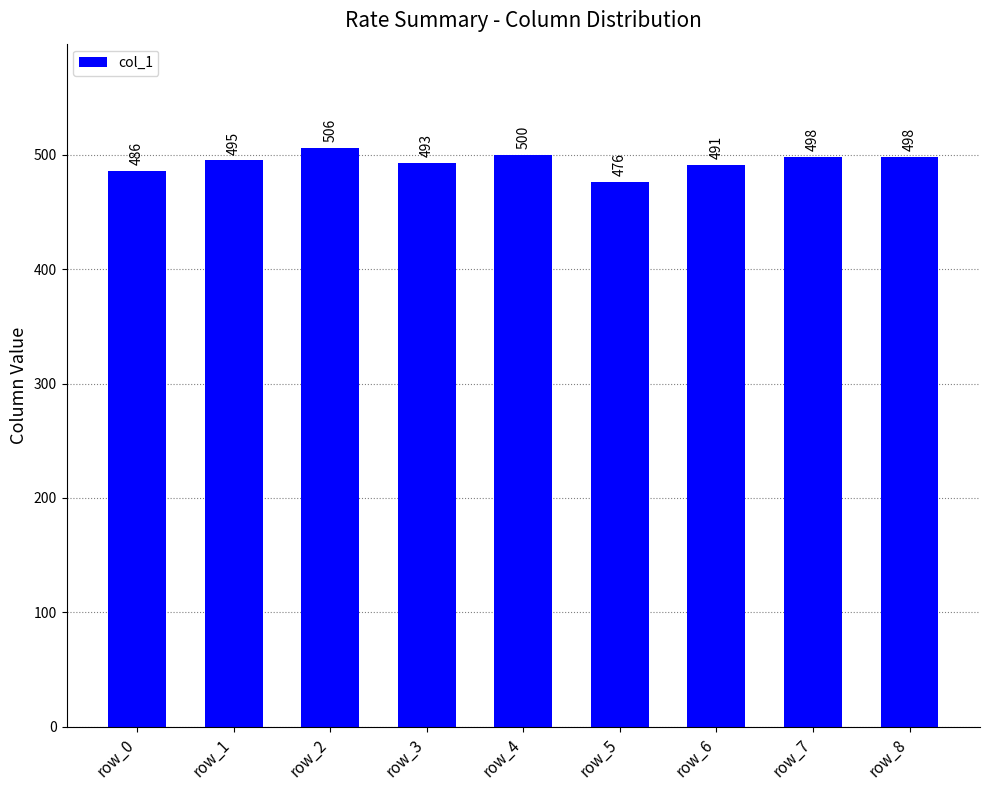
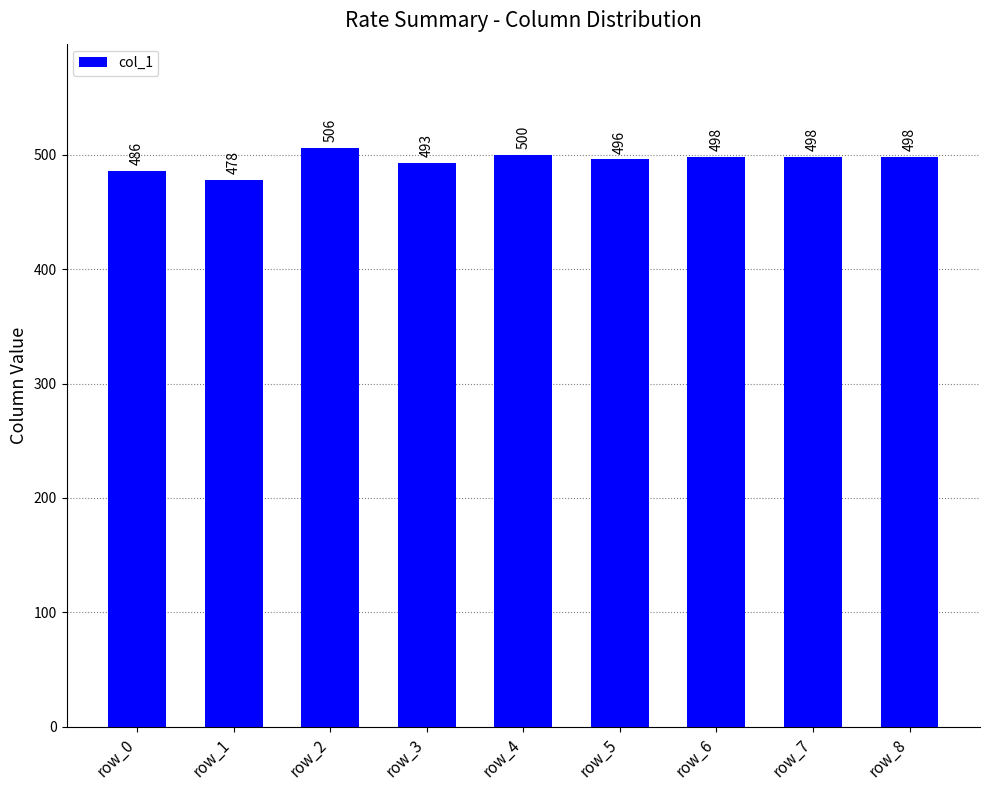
  {
    "row_0": 486,
-   "row_1": 495,
+   "row_1": 478,
    "row_2": 506,
    "row_3": 493,
    "row_4": 500,
-   "row_5": 476,
-   "row_6": 491,
+   "row_5": 496,
+   "row_6": 498,
    "row_7": 498,
    "row_8": 498
  }
